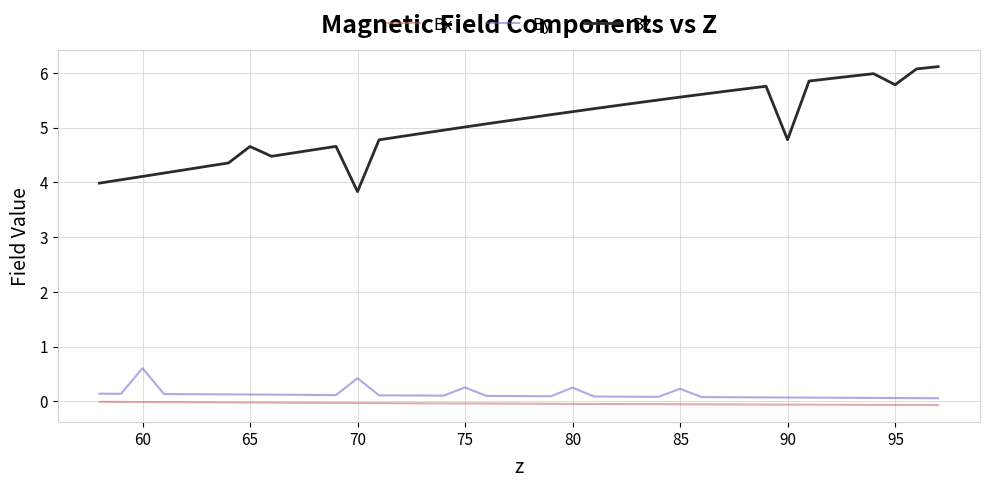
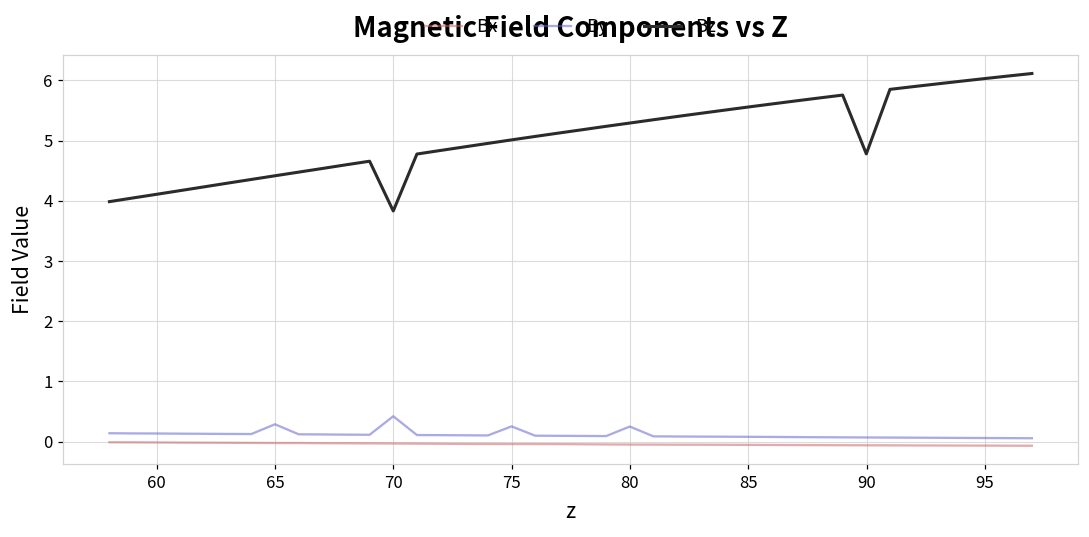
  {
    "Bx": {
      "60": 0.0,
      "65": 0.0,
      "70": 0.0,
      "75": 0.0,
      "80": 0.0,
      "85": -0.1,
      "90": -0.1,
      "95": -0.1
    },
    "By": {
-     "60": 0.6,
-     "65": 0.1,
+     "60": 0.1,
+     "65": 0.3,
      "70": 0.4,
      "75": 0.3,
      "80": 0.3,
-     "85": 0.2,
+     "85": 0.1,
      "90": 0.1,
      "95": 0.1
    },
    "Bz": {
      "60": 4.1,
-     "65": 4.7,
+     "65": 4.4,
      "70": 3.8,
      "75": 5.0,
      "80": 5.3,
      "85": 5.6,
      "90": 4.8,
-     "95": 5.8
+     "95": 6.0
    }
  }
